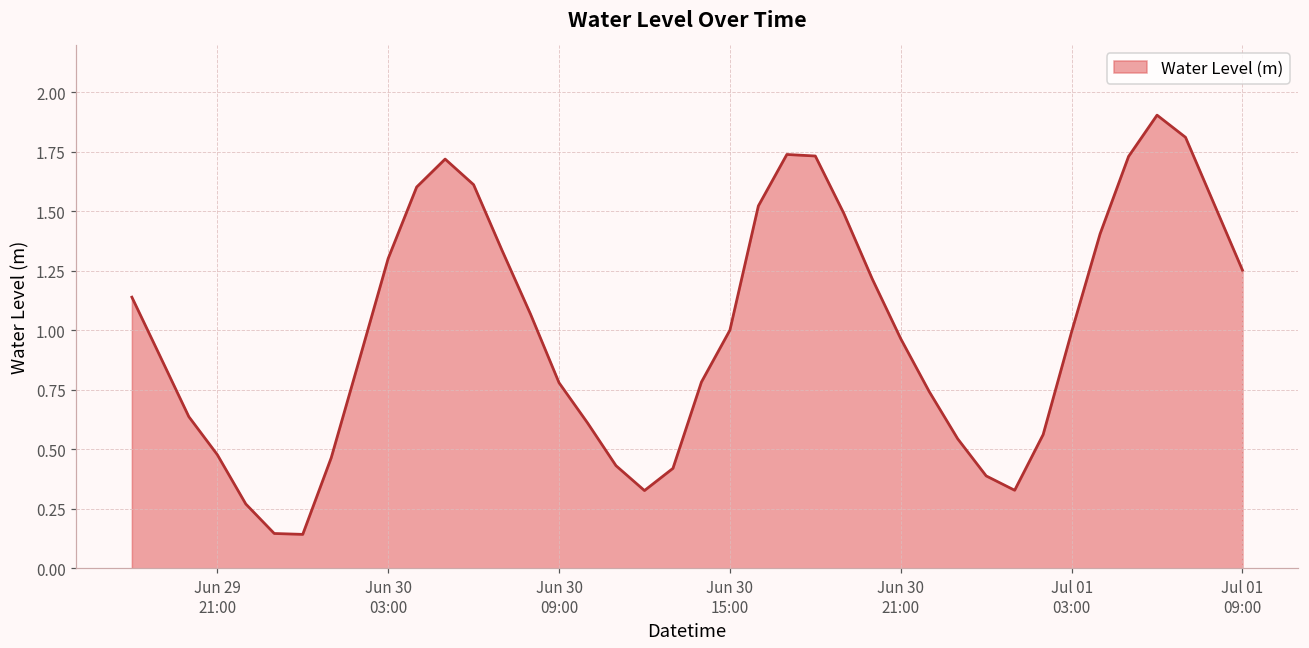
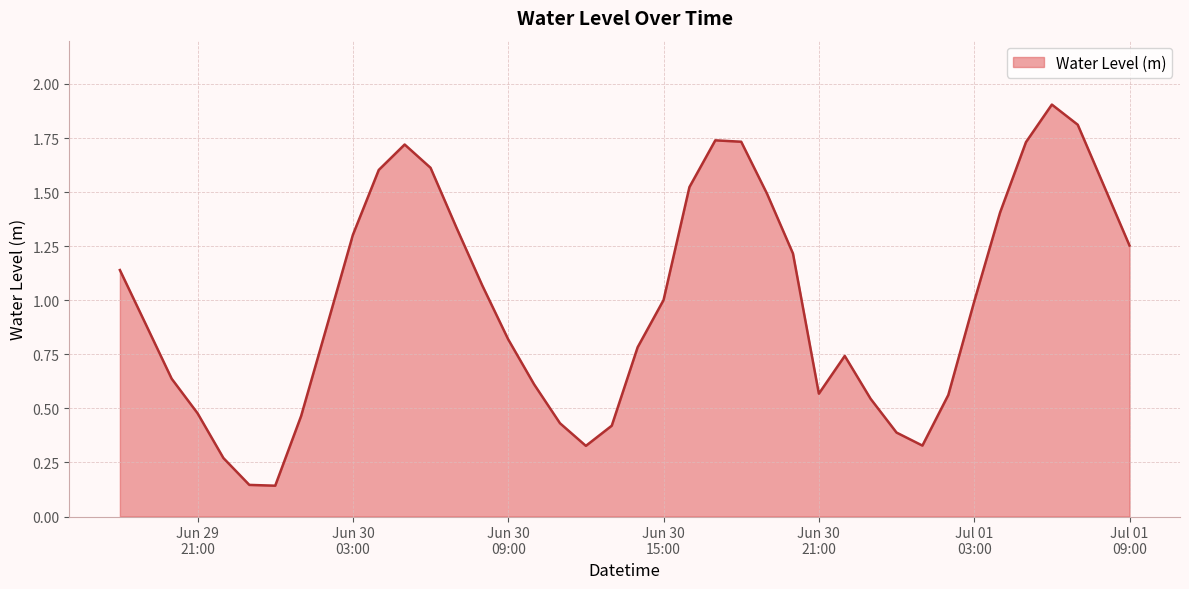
  {
    "Jun 29 21:00": 0.48,
    "Jun 30 03:00": 1.30,
-   "Jun 30 09:00": 0.78,
+   "Jun 30 09:00": 0.82,
    "Jun 30 15:00": 1.00,
-   "Jun 30 21:00": 0.96,
+   "Jun 30 21:00": 0.57,
    "Jul 01 03:00": 0.99,
    "Jul 01 09:00": 1.25
  }
